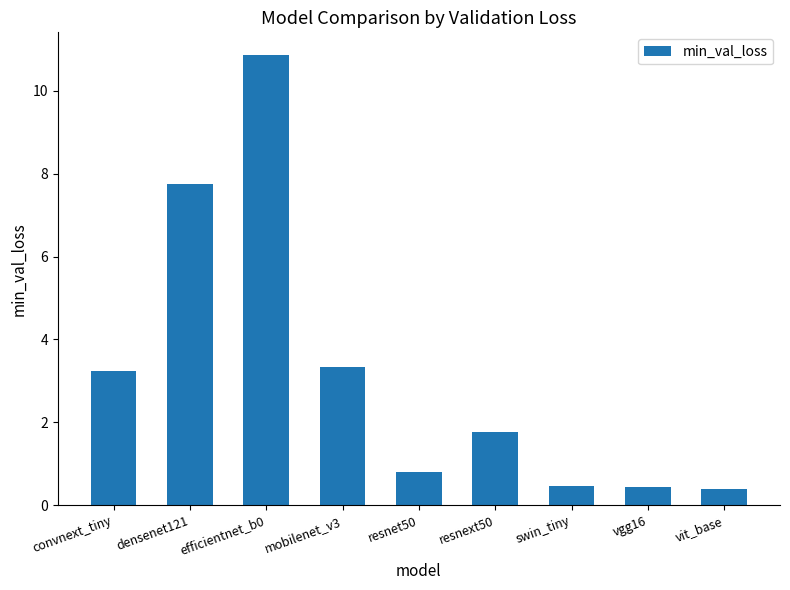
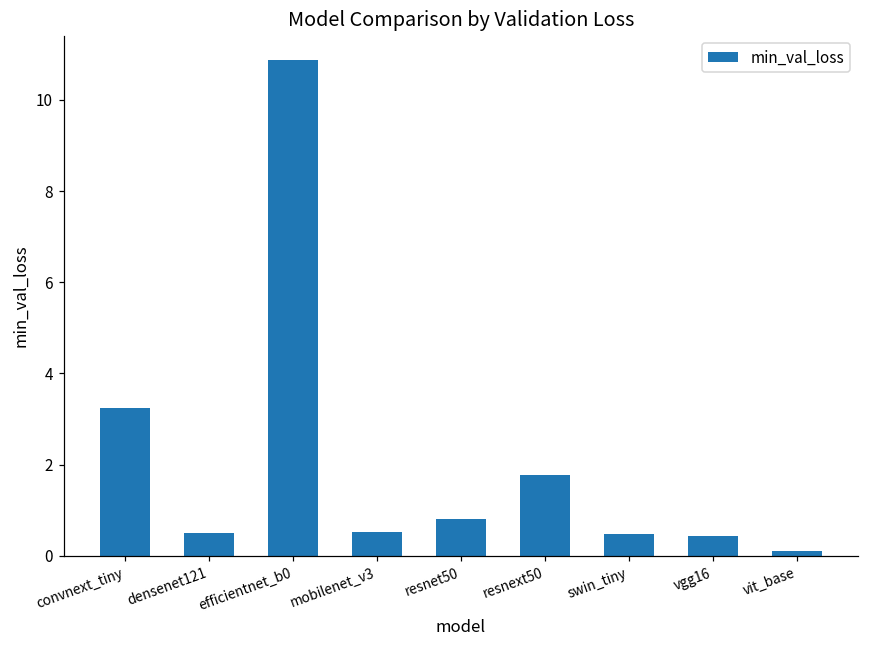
  {
    "convnext_tiny": 3.2,
-   "densenet121": 7.7,
+   "densenet121": 0.5,
    "efficientnet_b0": 10.9,
-   "mobilenet_v3": 3.3,
+   "mobilenet_v3": 0.5,
    "resnet50": 0.8,
    "resnext50": 1.8,
    "swin_tiny": 0.5,
    "vgg16": 0.4,
-   "vit_base": 0.4
+   "vit_base": 0.1
  }
